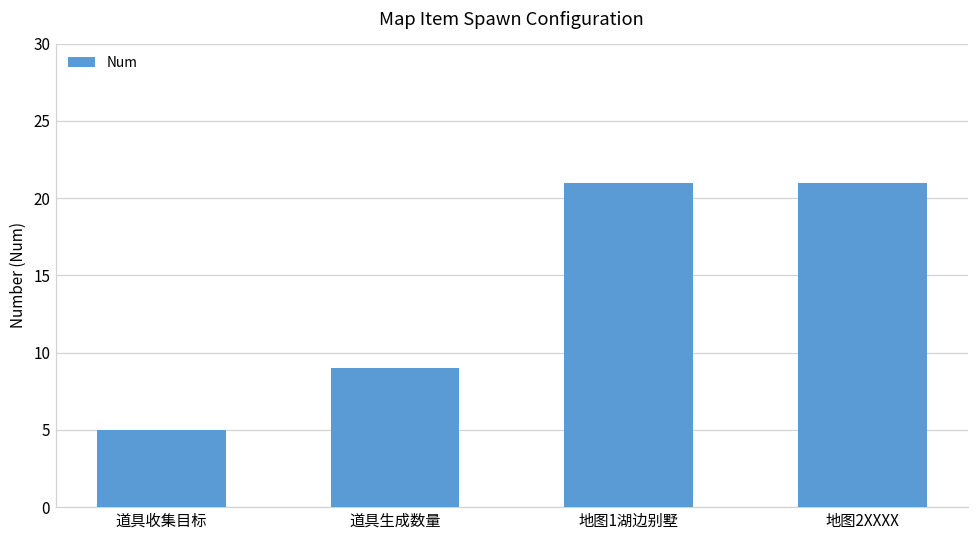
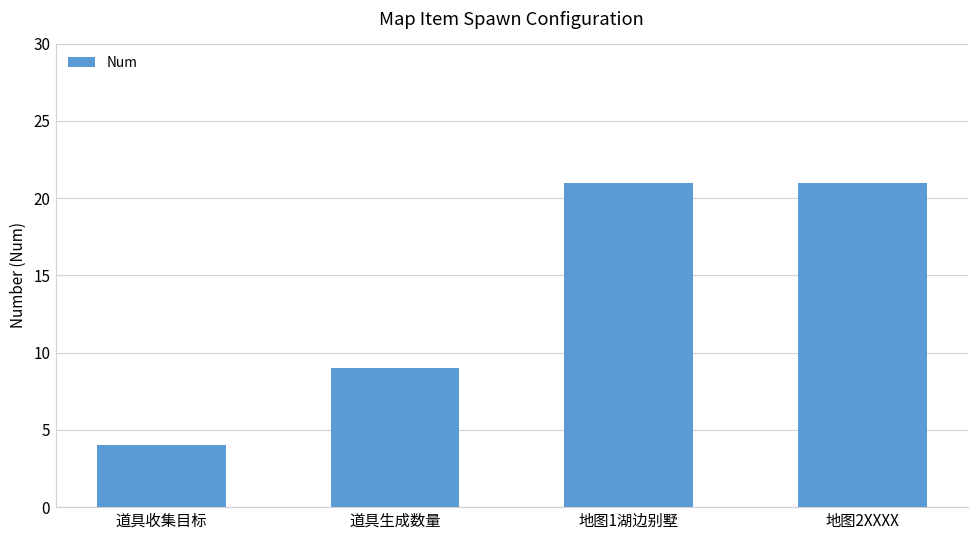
  {
-   "道具收集目标": 5,
+   "道具收集目标": 4,
    "道具生成数量": 9,
    "地图1湖边别墅": 21,
    "地图2XXXX": 21
  }
